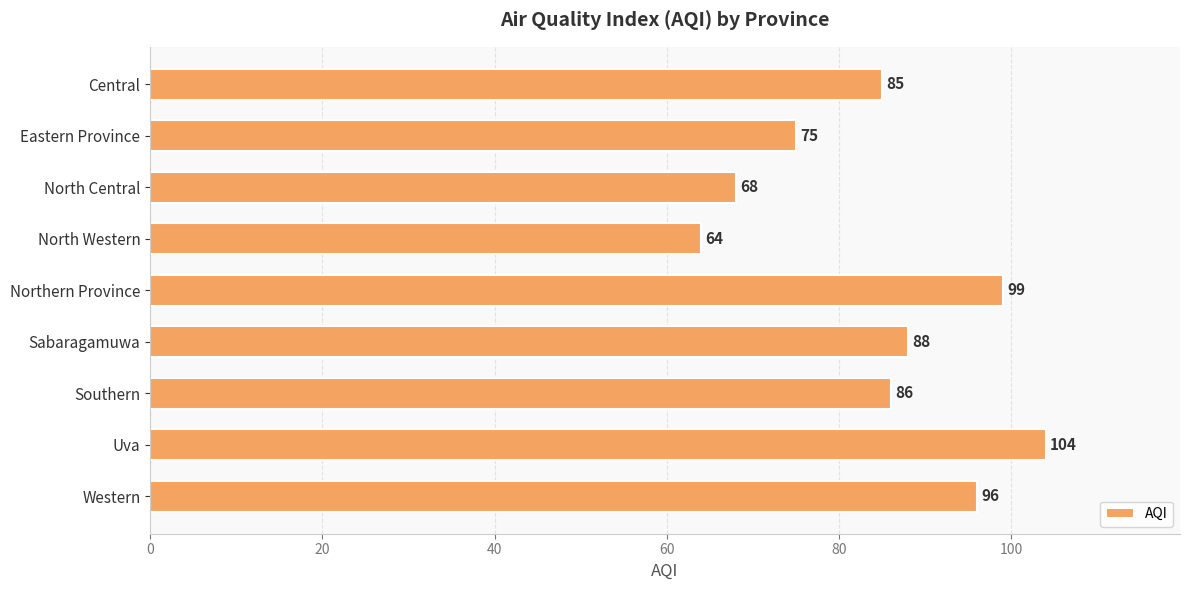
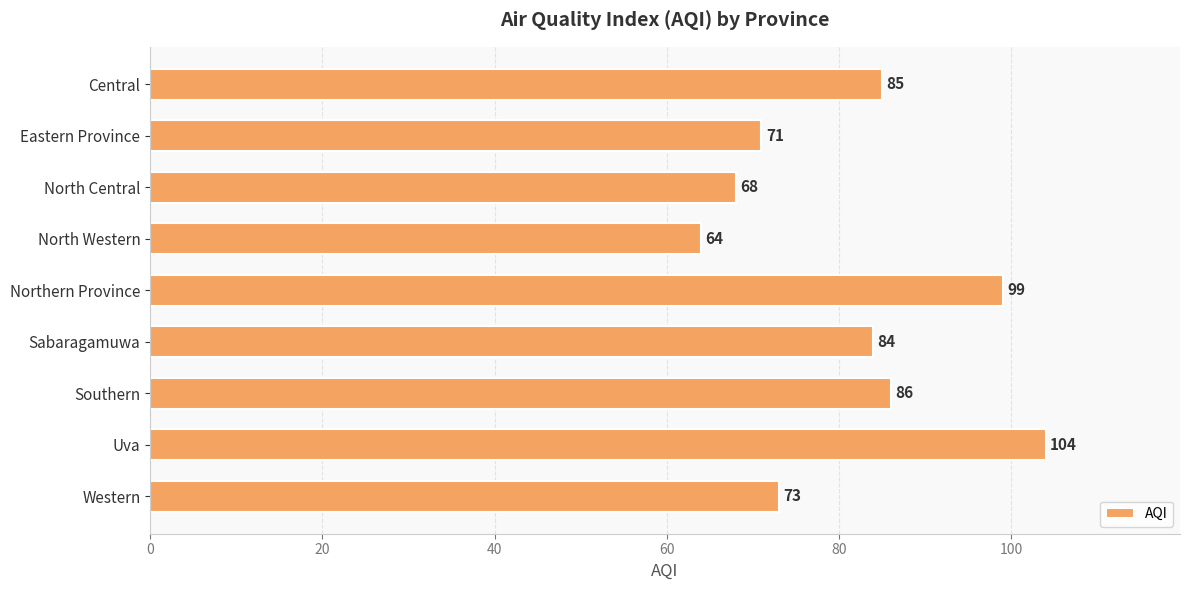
  {
    "Central": 85,
-   "Eastern Province": 75,
+   "Eastern Province": 71,
    "North Central": 68,
    "North Western": 64,
    "Northern Province": 99,
-   "Sabaragamuwa": 88,
+   "Sabaragamuwa": 84,
    "Southern": 86,
    "Uva": 104,
-   "Western": 96
+   "Western": 73
  }
